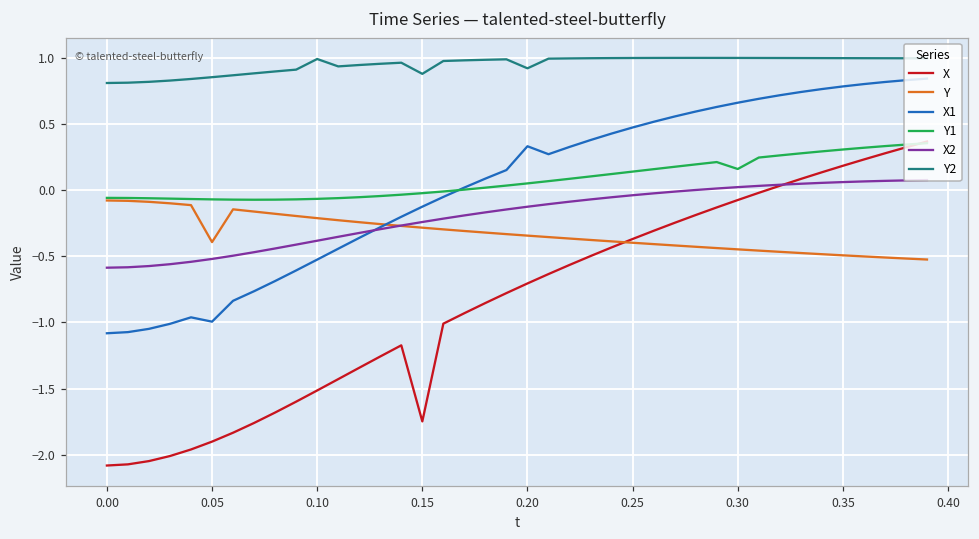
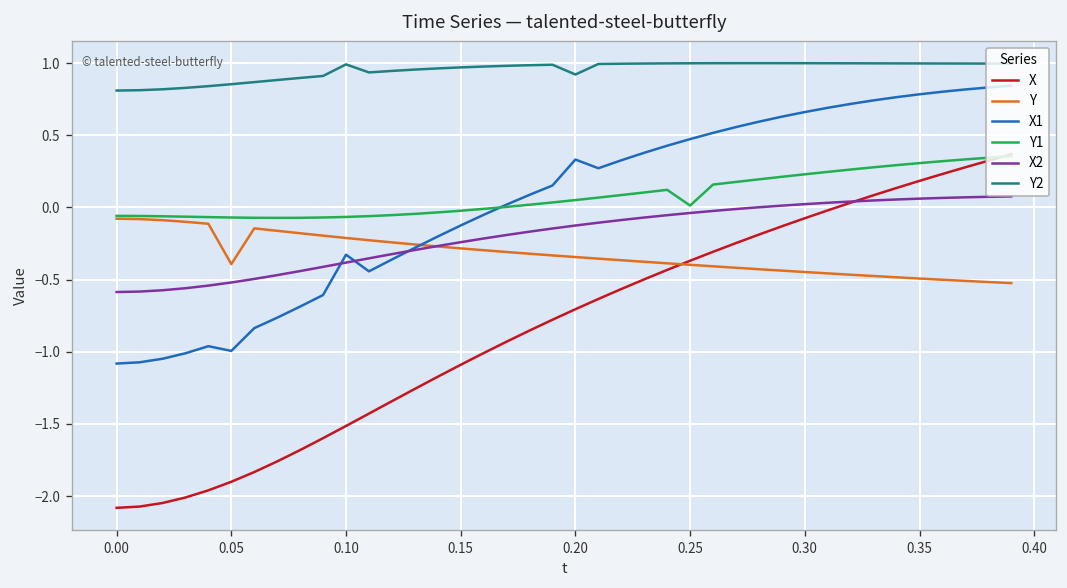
  {
    "X": {
      "0.00": -2.08,
      "0.05": -1.90,
      "0.10": -1.51,
-     "0.15": -1.75,
+     "0.15": -1.09,
      "0.20": -0.71,
      "0.25": -0.37,
      "0.30": -0.07,
      "0.35": 0.18
    },
    "Y": {
      "0.05": -0.39,
      "0.10": -0.21,
      "0.15": -0.28,
      "0.20": -0.34,
      "0.25": -0.40,
      "0.30": -0.45,
      "0.35": -0.49
    },
    "X1": {
      "0.00": -1.08,
      "0.05": -0.99,
-     "0.10": -0.52,
+     "0.10": -0.33,
      "0.15": -0.12,
      "0.20": 0.33,
      "0.25": 0.47,
      "0.30": 0.66,
      "0.35": 0.78
    },
    "Y1": {
      "0.05": -0.07,
      "0.10": -0.07,
      "0.15": -0.02,
      "0.20": 0.05,
-     "0.25": 0.14,
-     "0.30": 0.16,
+     "0.25": 0.01,
+     "0.30": 0.23,
      "0.35": 0.31
    },
    "X2": {
      "0.00": -0.59,
      "0.05": -0.52,
      "0.10": -0.38,
      "0.15": -0.24,
      "0.20": -0.13,
      "0.25": -0.04,
      "0.30": 0.02,
      "0.35": 0.06
    },
    "Y2": {
      "0.00": 0.81,
      "0.05": 0.85,
      "0.10": 0.99,
-     "0.15": 0.88,
+     "0.15": 0.97,
      "0.20": 0.92,
      "0.25": 1.00,
      "0.30": 1.00,
      "0.35": 1.00
    }
  }
